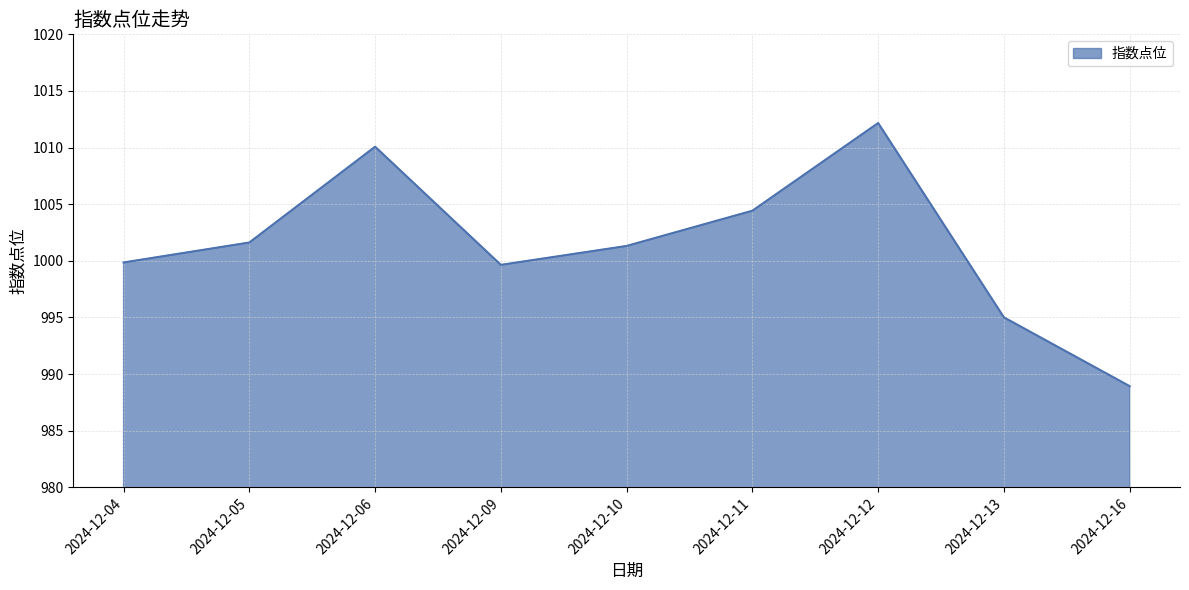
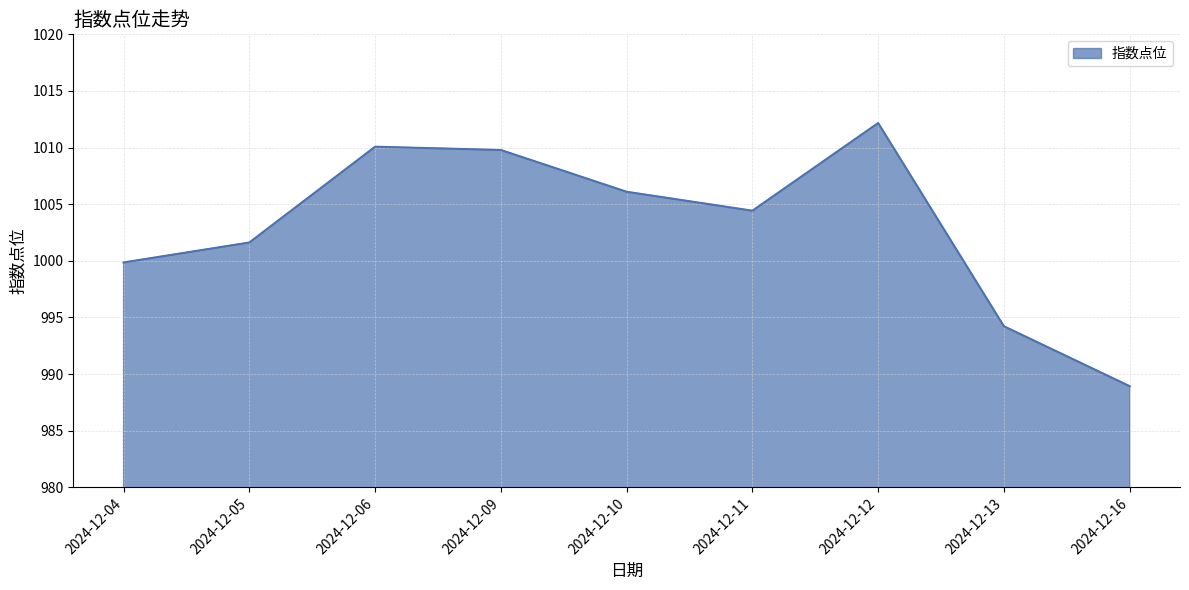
  {
    "2024-12-04": 999.9,
    "2024-12-05": 1001.6,
    "2024-12-06": 1010.1,
-   "2024-12-09": 999.6,
-   "2024-12-10": 1001.3,
+   "2024-12-09": 1009.8,
+   "2024-12-10": 1006.1,
    "2024-12-11": 1004.4,
    "2024-12-12": 1012.2,
-   "2024-12-13": 995.0,
+   "2024-12-13": 994.2,
    "2024-12-16": 988.9
  }
